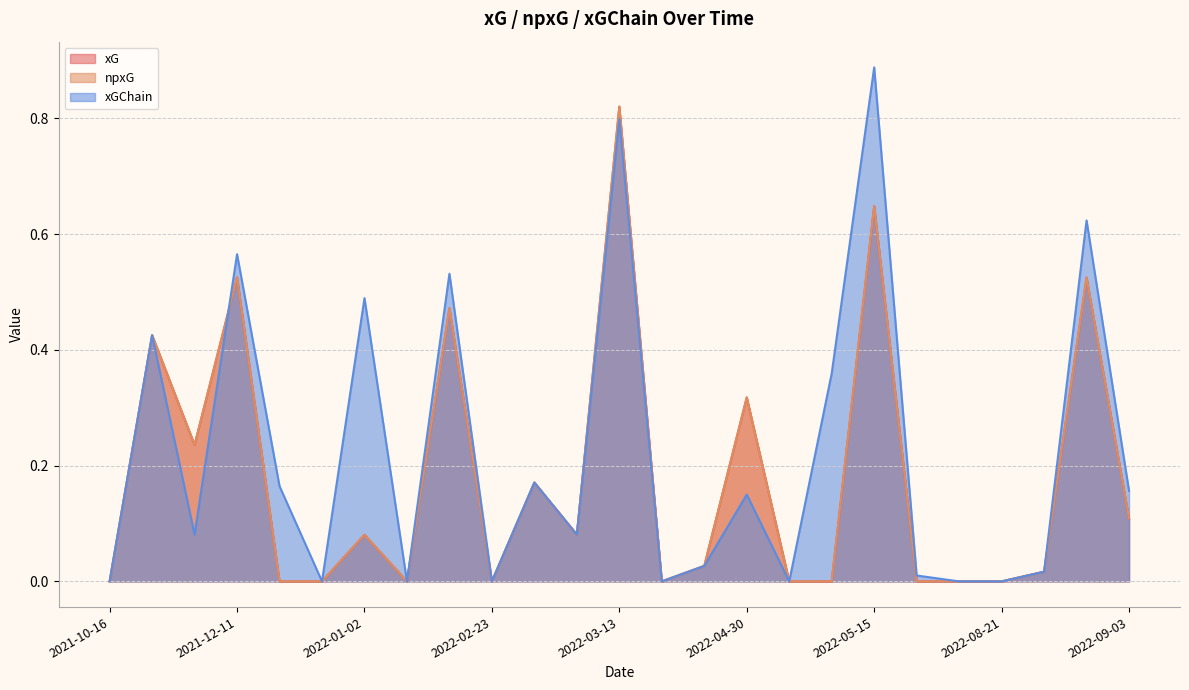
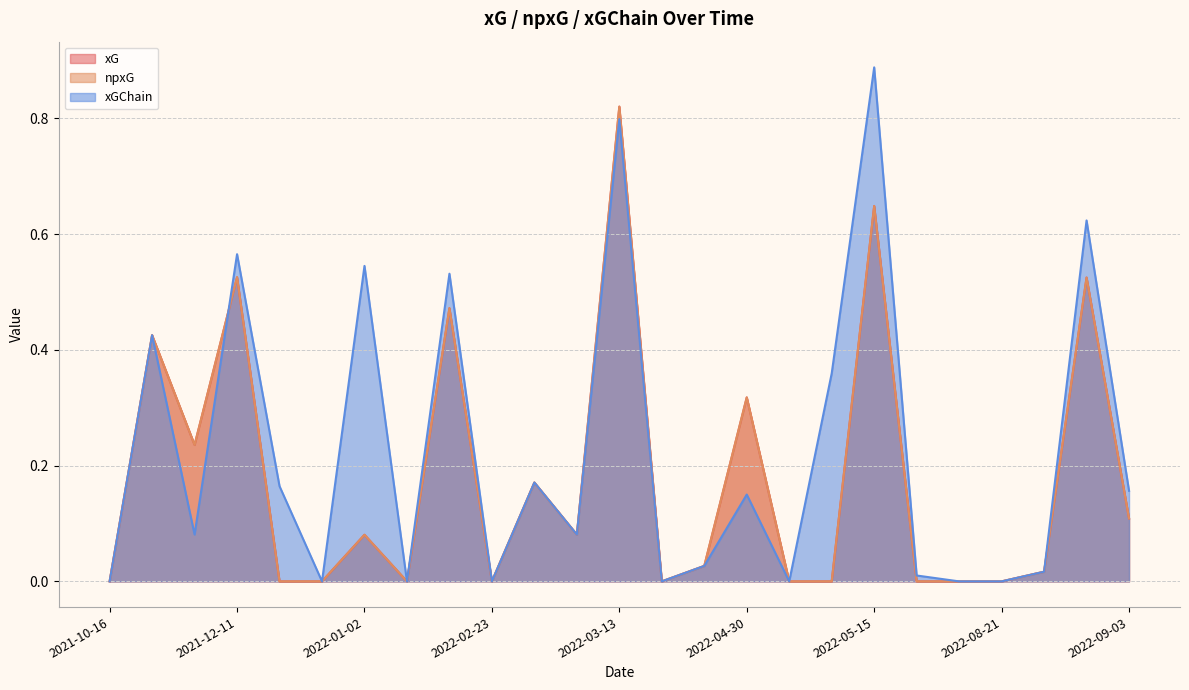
  {
    "npxG": {
      "2021-12-11": 0.53,
      "2022-01-02": 0.08,
      "2022-03-13": 0.82,
      "2022-04-30": 0.32,
      "2022-05-15": 0.65,
      "2022-09-03": 0.11
    },
    "xGChain": {
      "2021-12-11": 0.57,
-     "2022-01-02": 0.49,
+     "2022-01-02": 0.55,
      "2022-03-13": 0.80,
      "2022-04-30": 0.15,
      "2022-05-15": 0.89,
      "2022-09-03": 0.16
    }
  }
